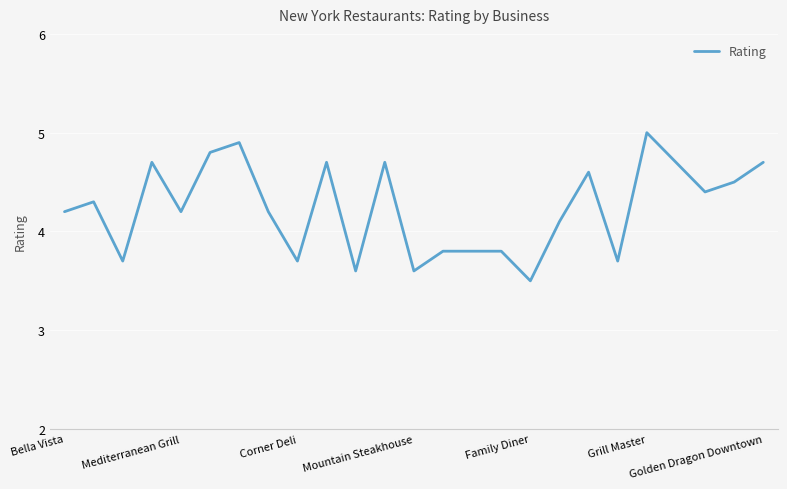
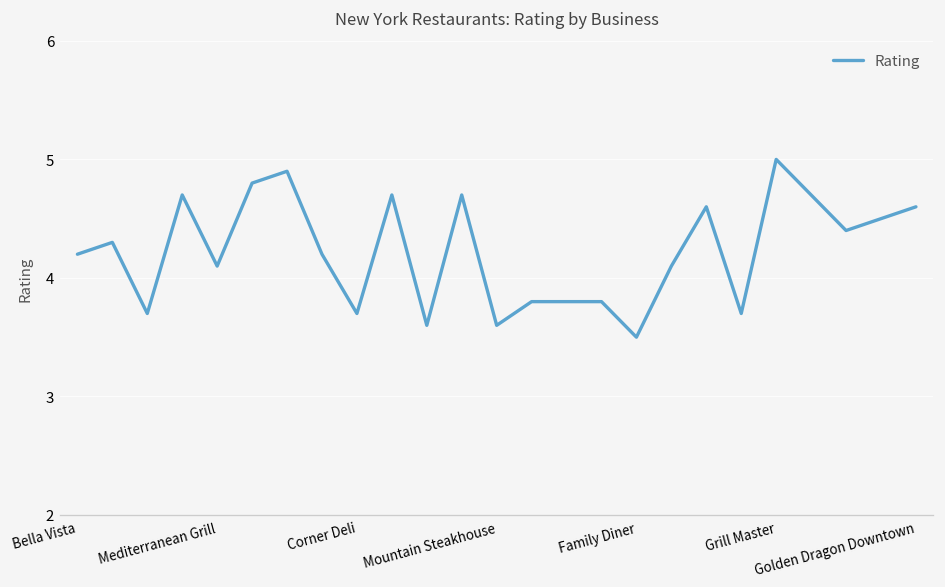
  {
    "Bella Vista": 4.2,
-   "Mediterranean Grill": 4.2,
+   "Mediterranean Grill": 4.1,
    "Corner Deli": 3.7,
    "Mountain Steakhouse": 3.6,
    "Family Diner": 3.5,
    "Grill Master": 5.0,
-   "Golden Dragon Downtown": 4.7
+   "Golden Dragon Downtown": 4.6
  }
